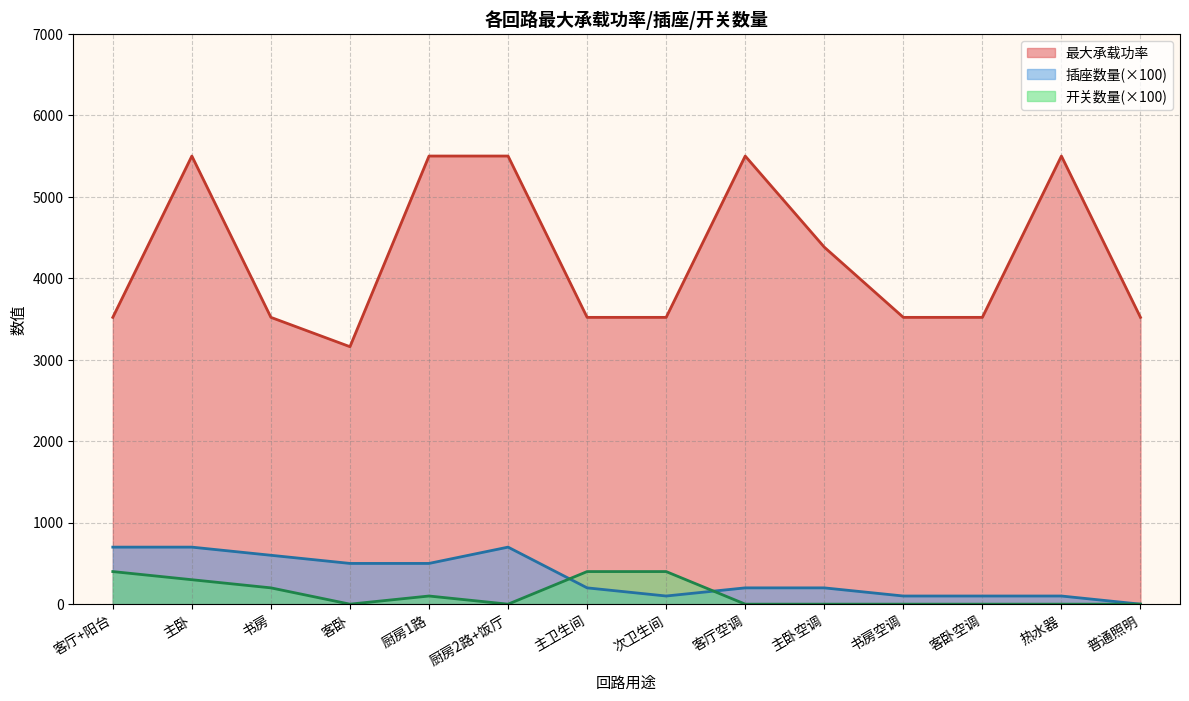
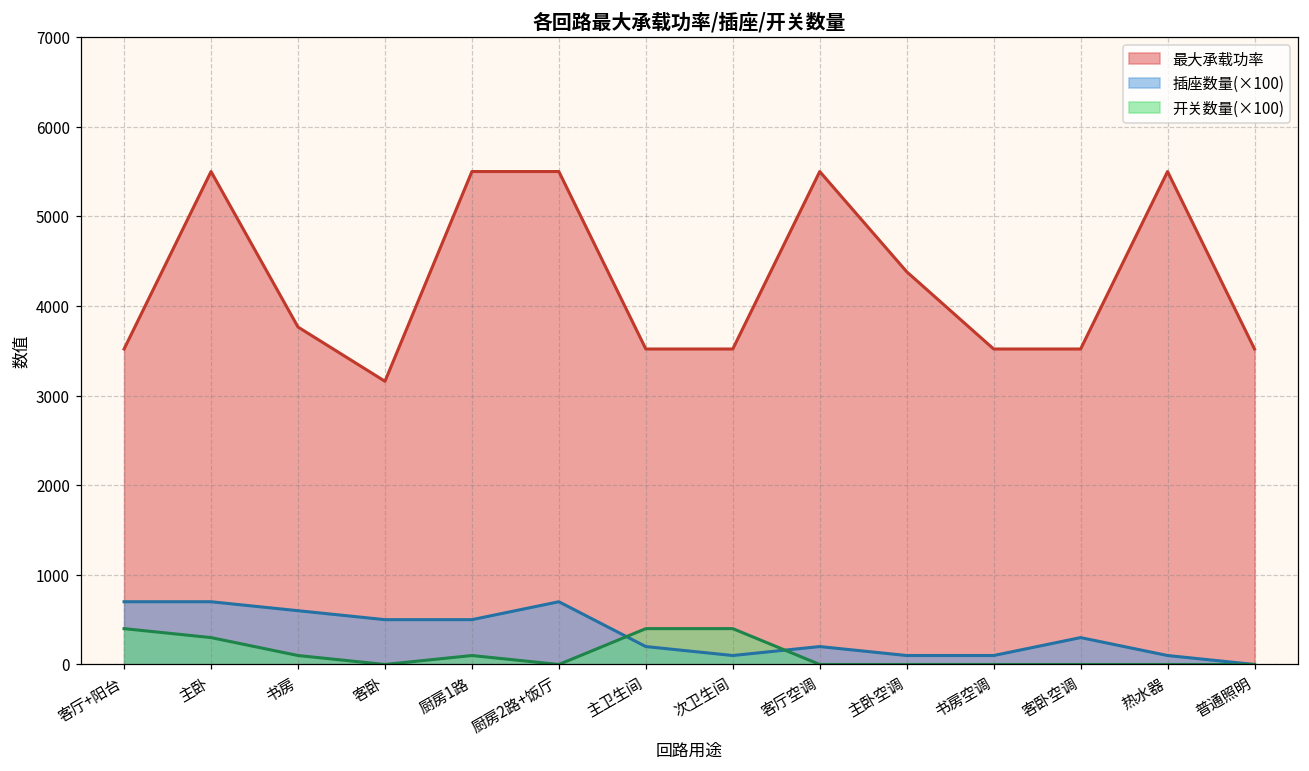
  {
    "最大承载功率": {
      "客厅+阳台": 3500,
      "主卧": 5500,
-     "书房": 3500,
+     "书房": 3800,
      "客卧": 3200,
      "厨房1路": 5500,
      "厨房2路+饭厅": 5500,
      "主卫生间": 3500,
      "次卫生间": 3500,
      "客厅空调": 5500,
      "主卧空调": 4400,
      "书房空调": 3500,
      "客卧空调": 3500,
      "热水器": 5500,
      "普通照明": 3500
    },
    "插座数量(×100)": {
      "客厅+阳台": 700,
      "主卧": 700,
      "书房": 600,
      "客卧": 500,
      "厨房1路": 500,
      "厨房2路+饭厅": 700,
      "主卫生间": 200,
      "次卫生间": 100,
      "客厅空调": 200,
-     "主卧空调": 200,
+     "主卧空调": 100,
      "书房空调": 100,
-     "客卧空调": 100,
+     "客卧空调": 300,
      "热水器": 100
    },
    "开关数量(×100)": {
      "客厅+阳台": 400,
      "主卧": 300,
-     "书房": 200,
+     "书房": 100,
      "客卧": 0,
      "厨房1路": 100,
      "厨房2路+饭厅": 0,
      "主卫生间": 400,
      "次卫生间": 400,
      "客厅空调": 0,
      "主卧空调": 0,
      "书房空调": 0,
      "客卧空调": 0,
      "热水器": 0
    }
  }
